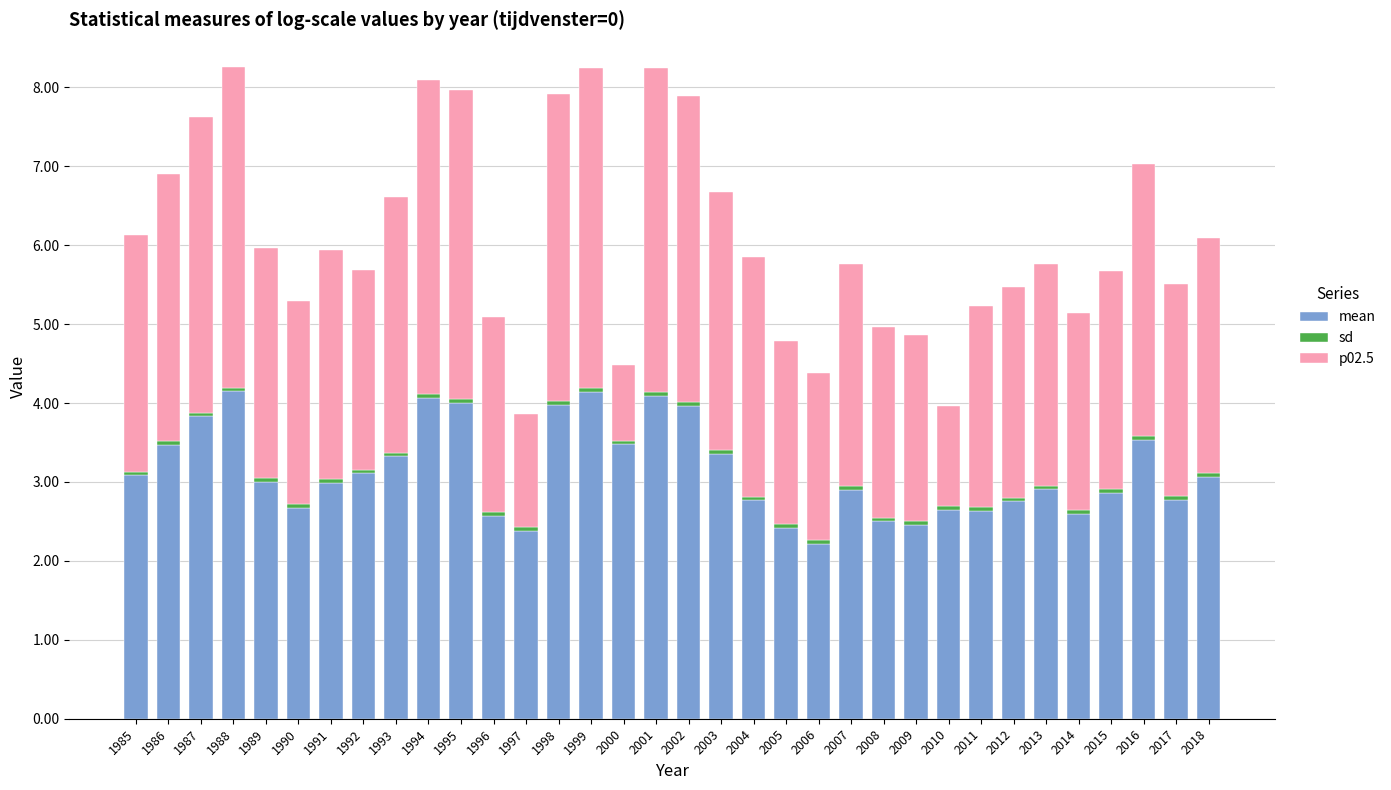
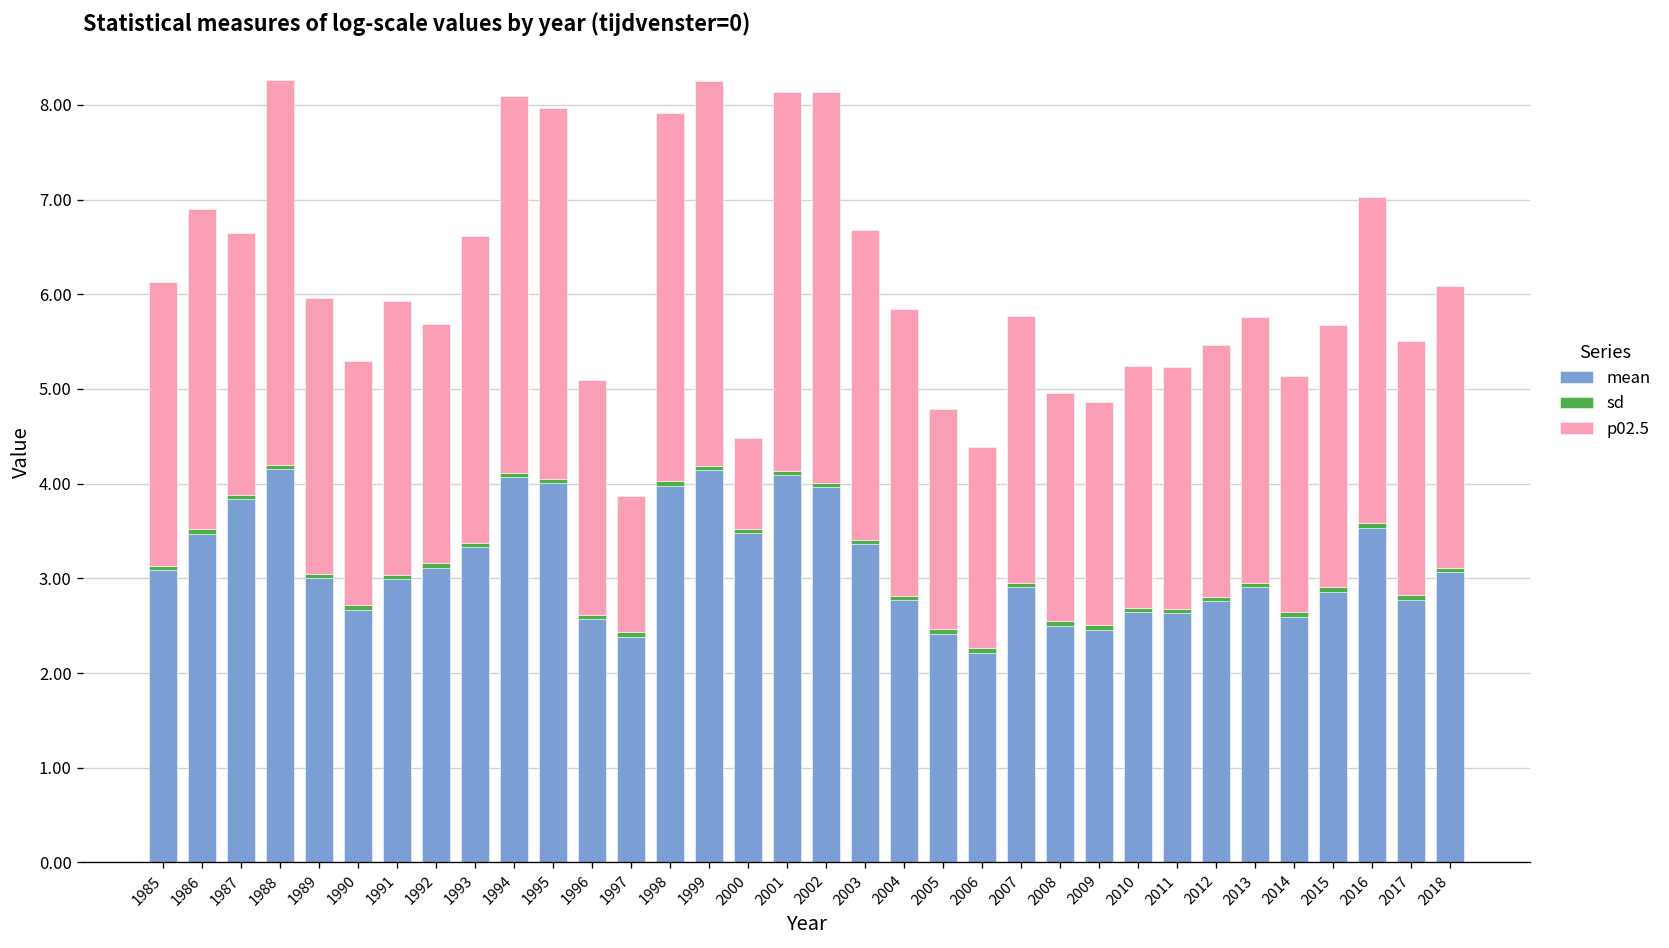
  {
    "mean": {
      "1985": 3.1,
      "1986": 3.5,
      "1987": 3.8,
      "1988": 4.2,
      "1989": 3.0,
      "1990": 2.7,
      "1991": 3.0,
      "1992": 3.1,
      "1993": 3.3,
      "1994": 4.1,
      "1995": 4.0,
      "1996": 2.6,
      "1997": 2.4,
      "1998": 4.0,
      "1999": 4.1,
      "2000": 3.5,
      "2001": 4.1,
      "2002": 4.0,
      "2003": 3.4,
      "2004": 2.8,
      "2005": 2.4,
      "2006": 2.2,
      "2007": 2.9,
      "2008": 2.5,
      "2009": 2.5,
      "2010": 2.6,
      "2011": 2.6,
      "2012": 2.8,
      "2013": 2.9,
      "2014": 2.6,
      "2015": 2.9,
      "2016": 3.5,
      "2017": 2.8,
      "2018": 3.1
    },
    "sd": {
      "1985": 0.0,
      "1986": 0.0,
      "1987": 0.0,
      "1988": 0.0,
      "1989": 0.0,
      "1990": 0.0,
      "1991": 0.0,
      "1992": 0.0,
      "1993": 0.0,
      "1994": 0.0,
      "1995": 0.0,
      "1996": 0.0,
      "1997": 0.0,
      "1998": 0.0,
      "1999": 0.0,
      "2000": 0.0,
      "2001": 0.0,
      "2002": 0.0,
      "2003": 0.0,
      "2004": 0.0,
      "2005": 0.0,
      "2006": 0.1,
      "2007": 0.0,
      "2008": 0.0,
      "2009": 0.1,
      "2010": 0.0,
      "2011": 0.0,
      "2012": 0.0,
      "2013": 0.0,
      "2014": 0.0,
      "2015": 0.0,
      "2016": 0.0,
      "2017": 0.0,
      "2018": 0.0
    },
    "p02.5": {
      "1985": 3.0,
      "1986": 3.4,
-     "1987": 3.7,
+     "1987": 2.8,
      "1988": 4.1,
      "1989": 2.9,
      "1990": 2.6,
      "1991": 2.9,
      "1992": 2.5,
      "1993": 3.2,
      "1994": 4.0,
      "1995": 3.9,
      "1996": 2.5,
      "1997": 1.4,
      "1998": 3.9,
      "1999": 4.1,
      "2000": 1.0,
-     "2001": 4.1,
-     "2002": 3.9,
+     "2001": 4.0,
+     "2002": 4.1,
      "2003": 3.3,
      "2004": 3.0,
      "2005": 2.3,
      "2006": 2.1,
      "2007": 2.8,
      "2008": 2.4,
      "2009": 2.4,
-     "2010": 1.3,
+     "2010": 2.6,
      "2011": 2.5,
      "2012": 2.7,
      "2013": 2.8,
      "2014": 2.5,
      "2015": 2.8,
      "2016": 3.4,
      "2017": 2.7,
      "2018": 3.0
    }
  }
